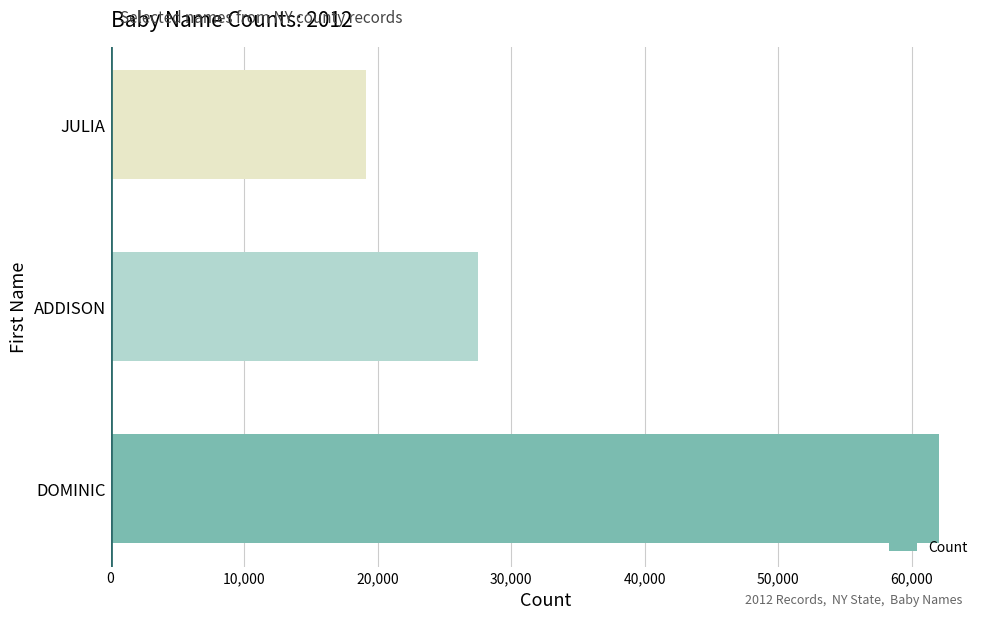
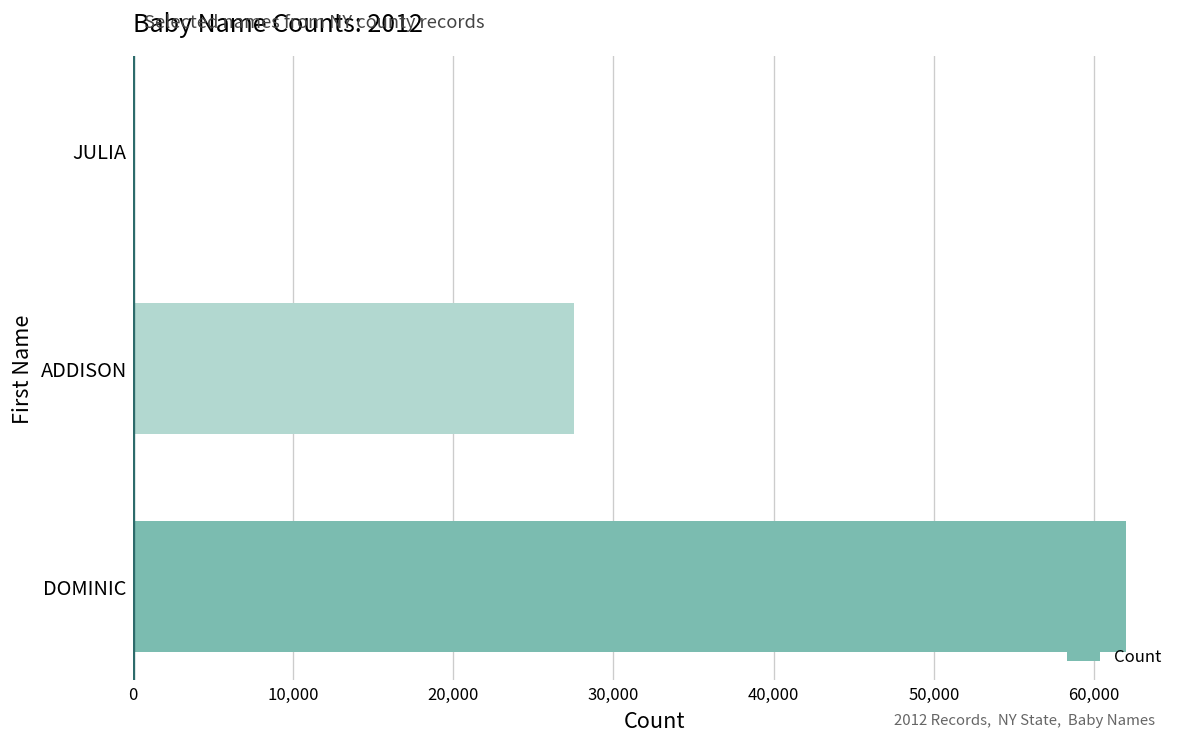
  {
-   "JULIA": "19,100",
+   "JULIA": "0",
    "ADDISON": "27,600",
    "DOMINIC": "62,000"
  }
